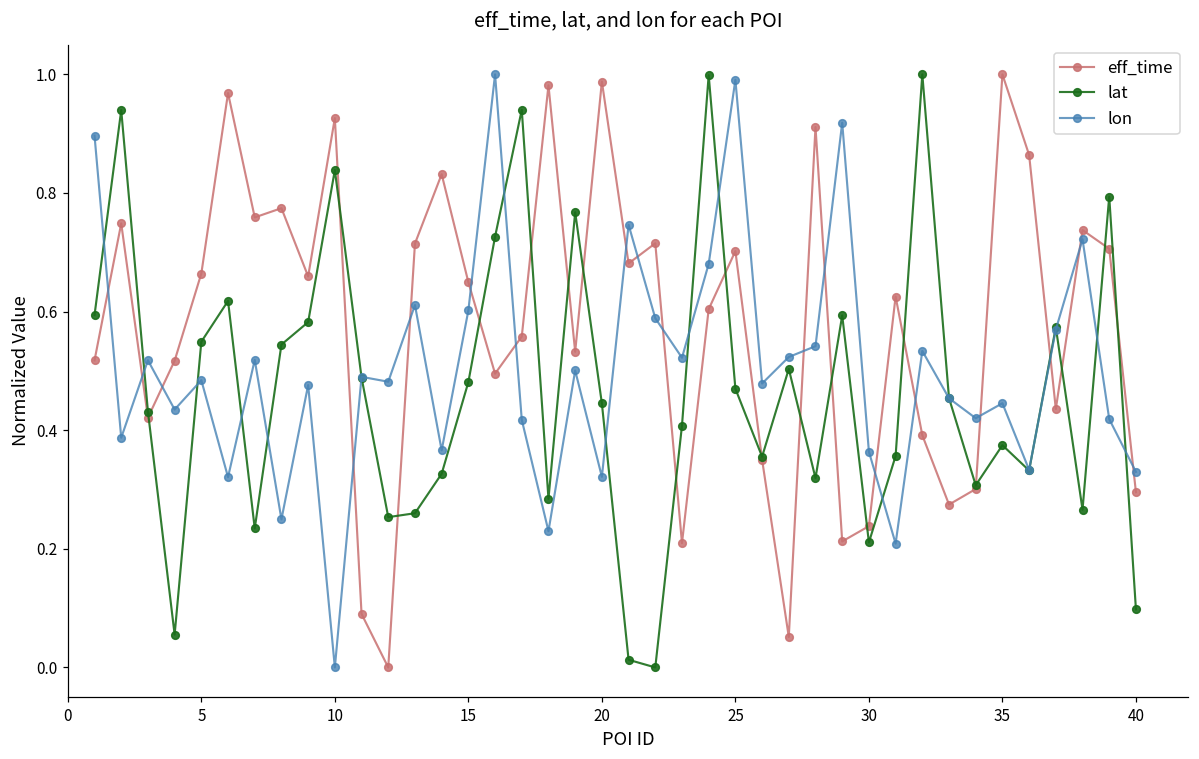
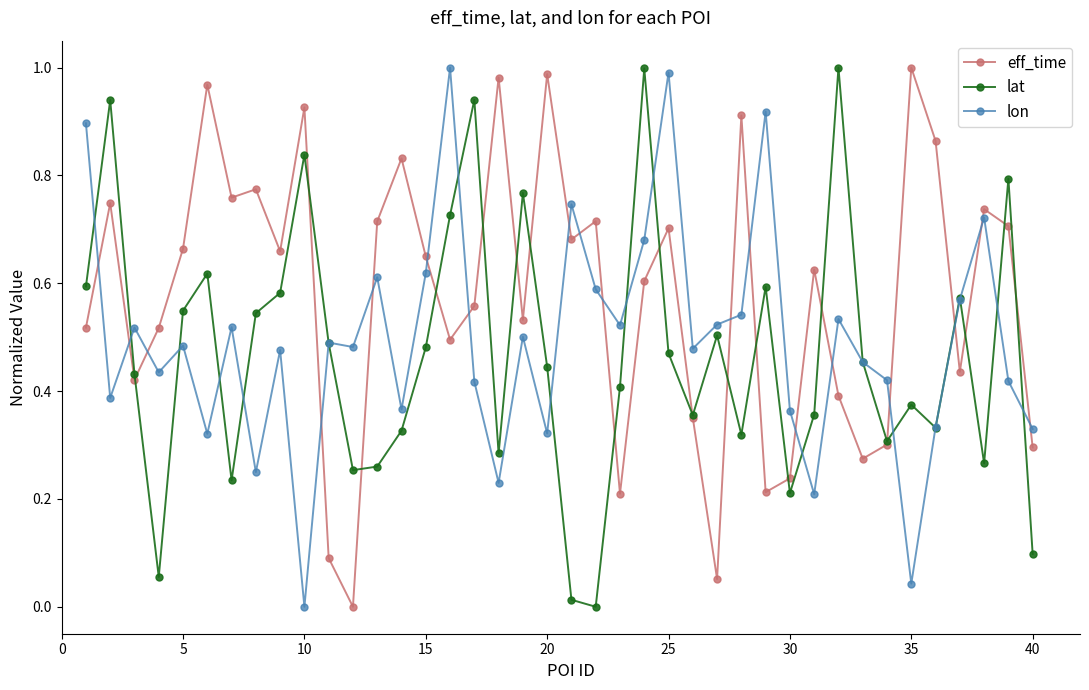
  {
    "eff_time": {
      "5": 0.66,
      "10": 0.93,
      "15": 0.65,
      "20": 0.99,
      "25": 0.70,
      "30": 0.24,
      "35": 1.00,
      "40": 0.30
    },
    "lat": {
      "5": 0.55,
      "10": 0.84,
      "15": 0.48,
      "20": 0.45,
      "25": 0.47,
      "30": 0.21,
      "35": 0.37,
      "40": 0.10
    },
    "lon": {
      "5": 0.48,
      "10": 0.00,
-     "15": 0.60,
+     "15": 0.62,
      "20": 0.32,
      "25": 0.99,
      "30": 0.36,
-     "35": 0.45,
+     "35": 0.04,
      "40": 0.33
    }
  }
